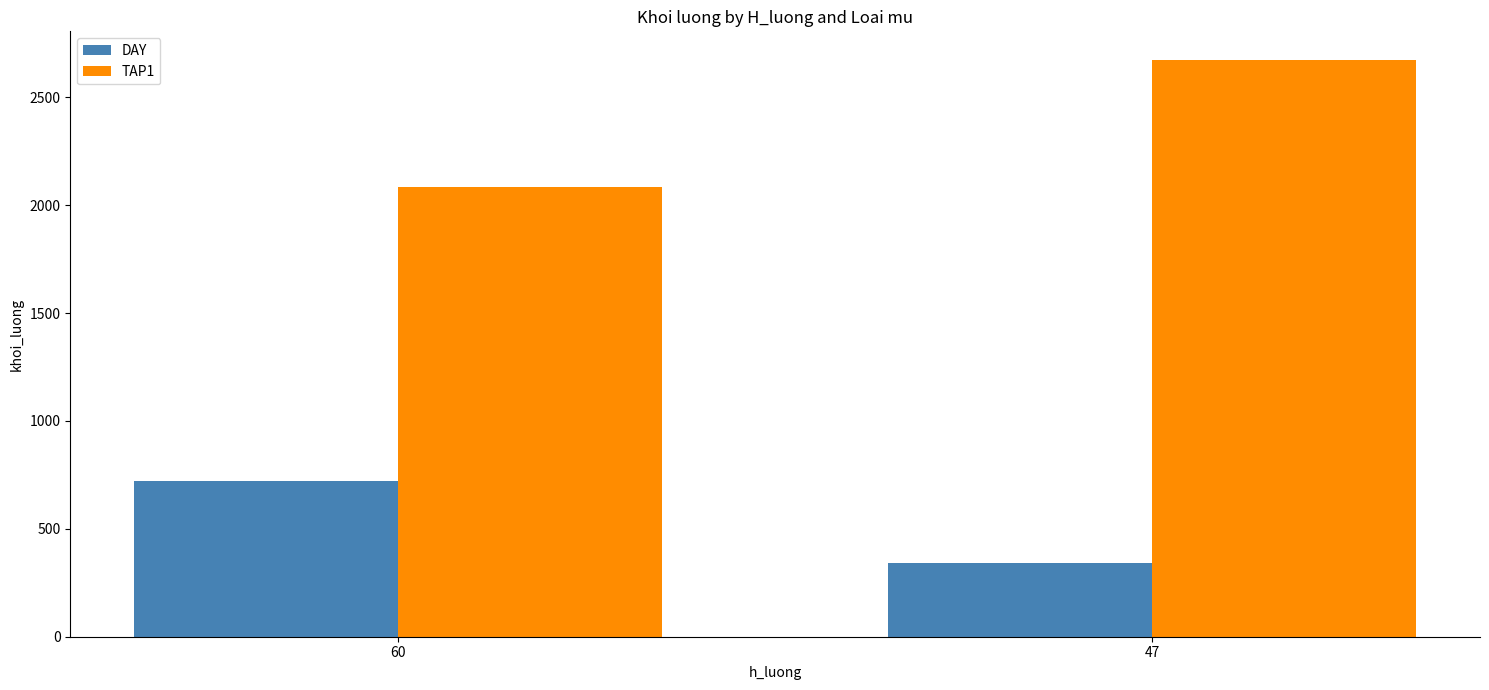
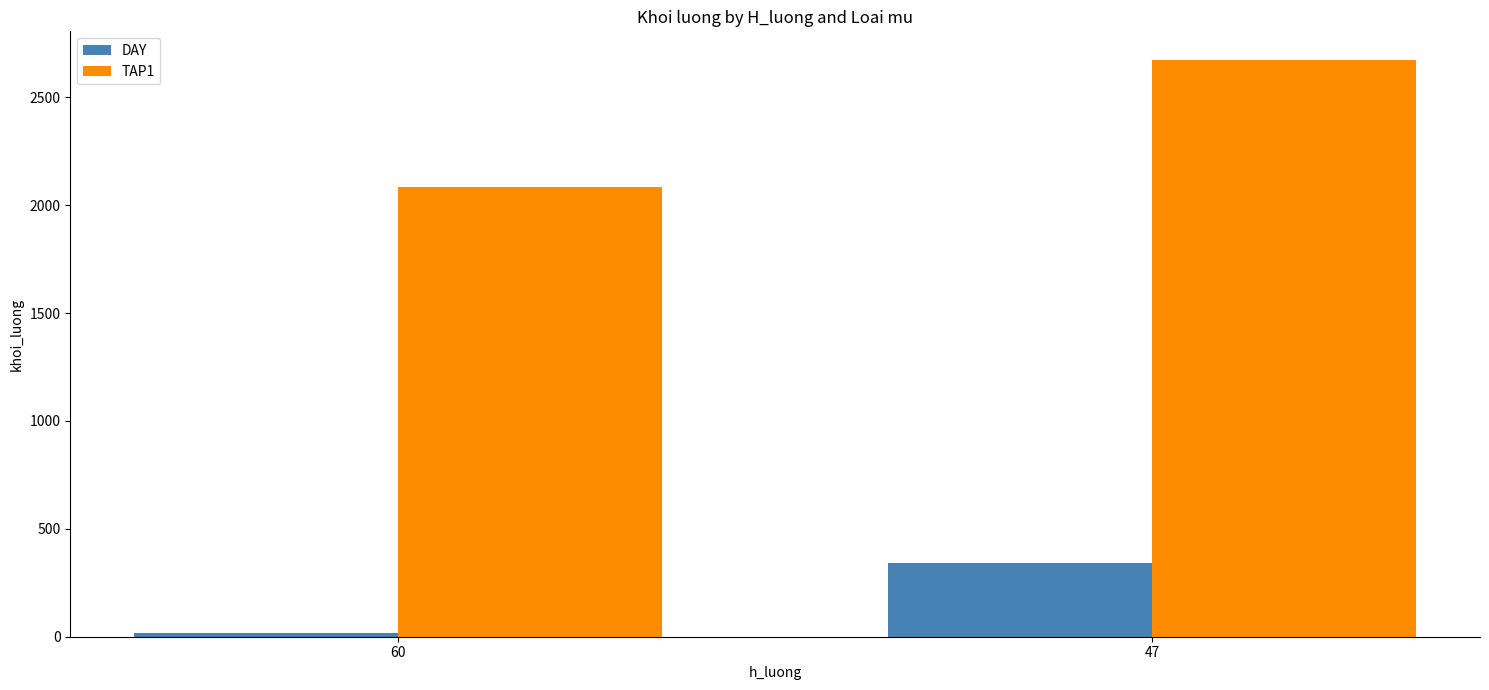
  {
    "DAY": {
-     "60": 720,
+     "60": 20,
      "47": 340
    },
    "TAP1": {
      "60": 2080,
      "47": 2670
    }
  }
